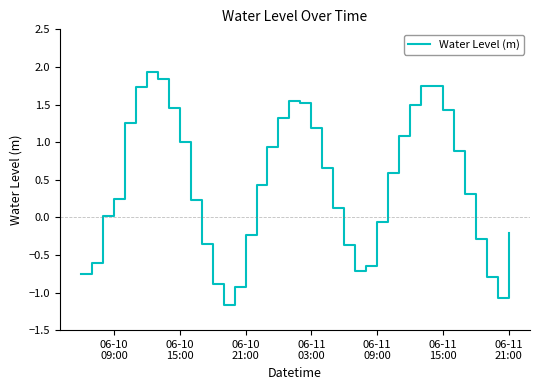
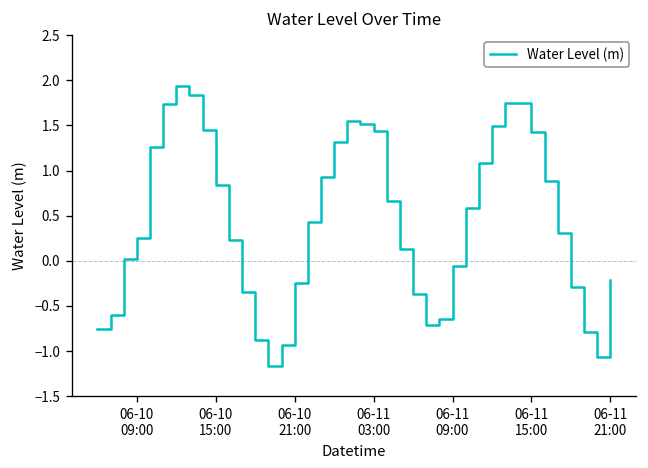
  {
    "06-10 09:00": 0.2,
-   "06-10 15:00": 1.0,
+   "06-10 15:00": 0.8,
    "06-10 21:00": -0.2,
-   "06-11 03:00": 1.2,
+   "06-11 03:00": 1.4,
    "06-11 09:00": -0.1,
    "06-11 15:00": 1.4,
    "06-11 21:00": -0.2
  }
